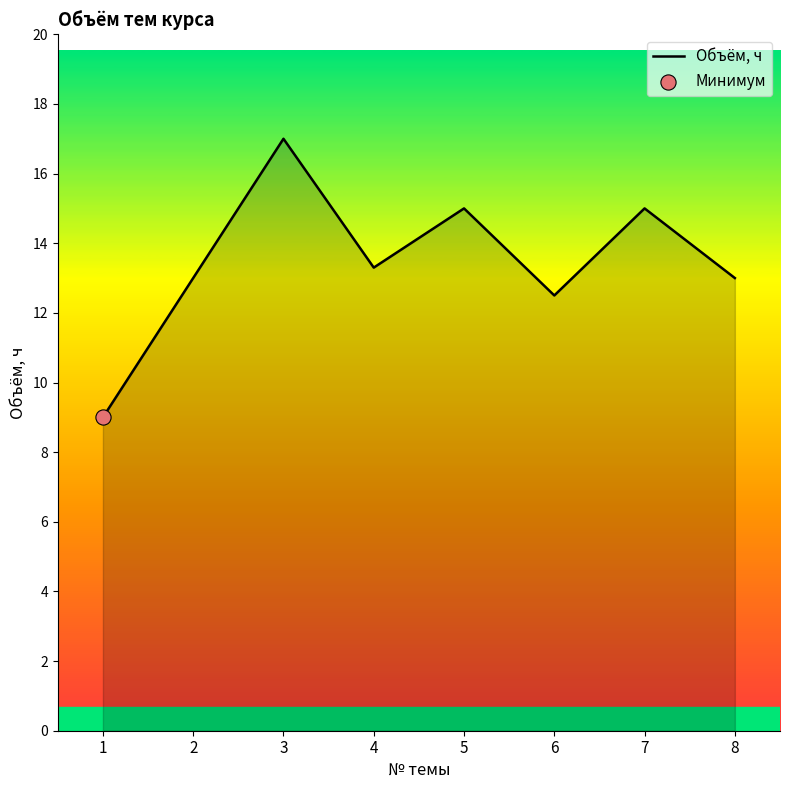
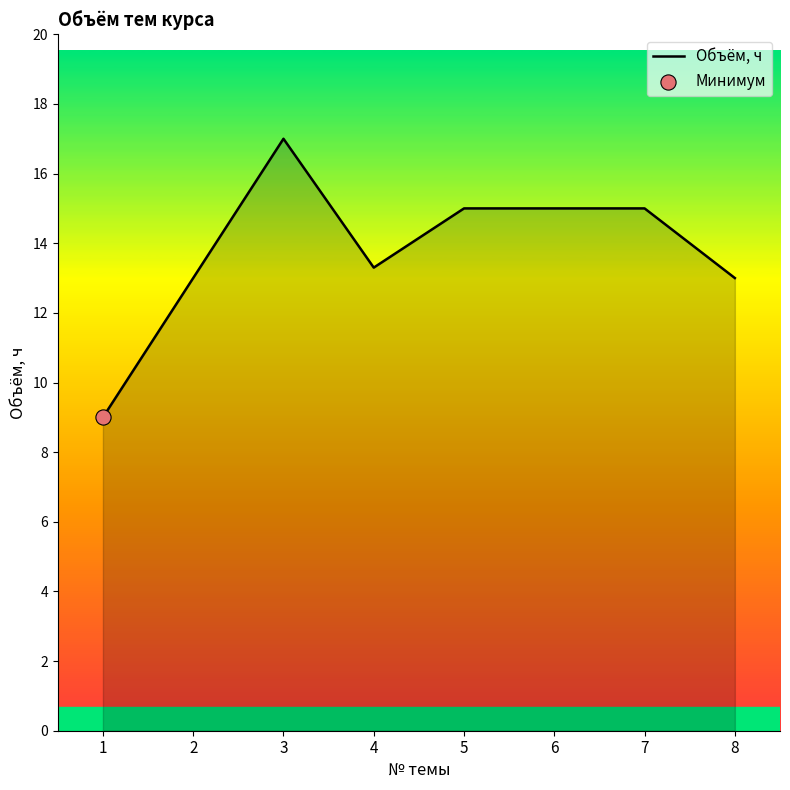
  {
    "Объём, ч": {
      "2": 13.0,
      "3": 17.0,
      "4": 13.3,
      "5": 15.0,
-     "6": 12.5,
+     "6": 15.0,
      "7": 15.0,
      "8": 13.0
    }
  }
